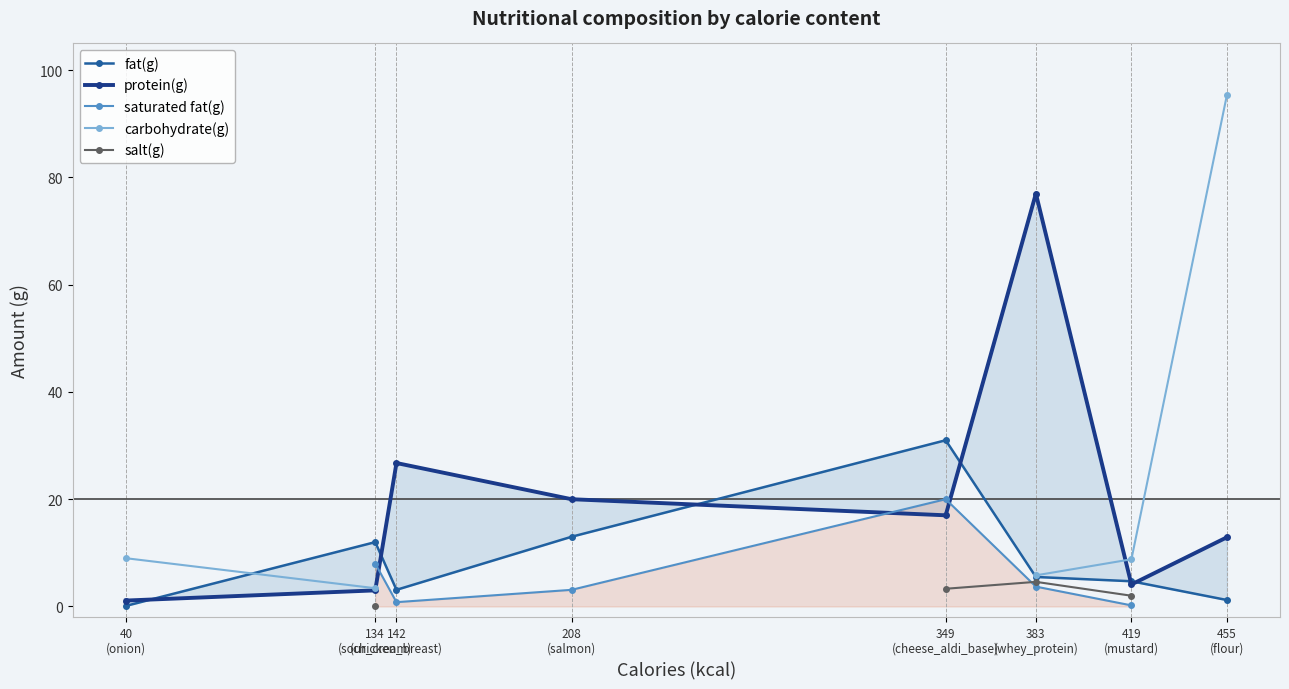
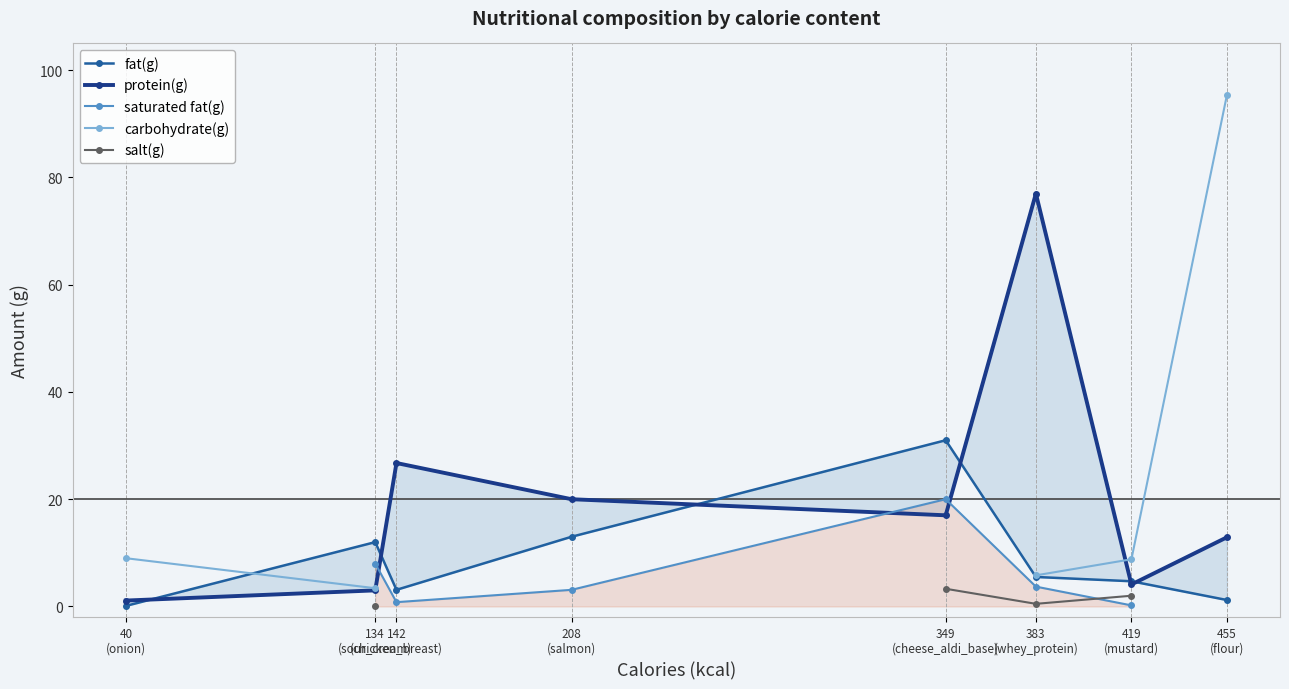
  {
    "salt(g)": {
      "349 (cheese_aldi_base)": 3,
-     "383 (whey_protein)": 5,
+     "383 (whey_protein)": 0,
      "419 (mustard)": 2
    }
  }
